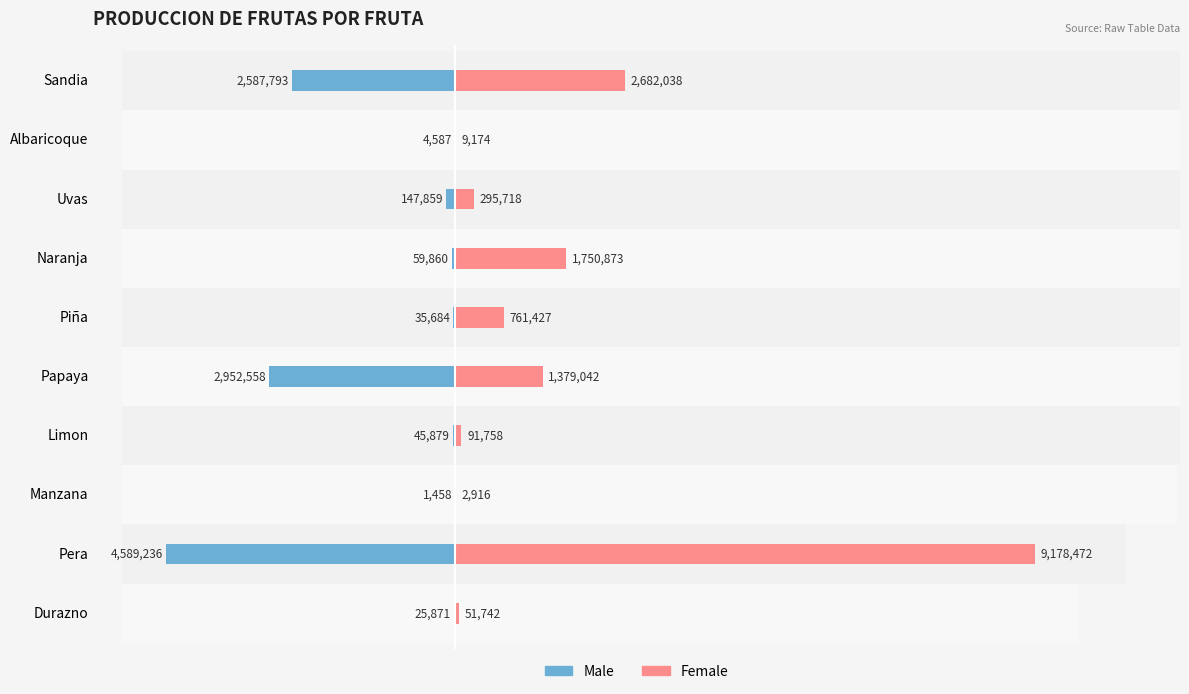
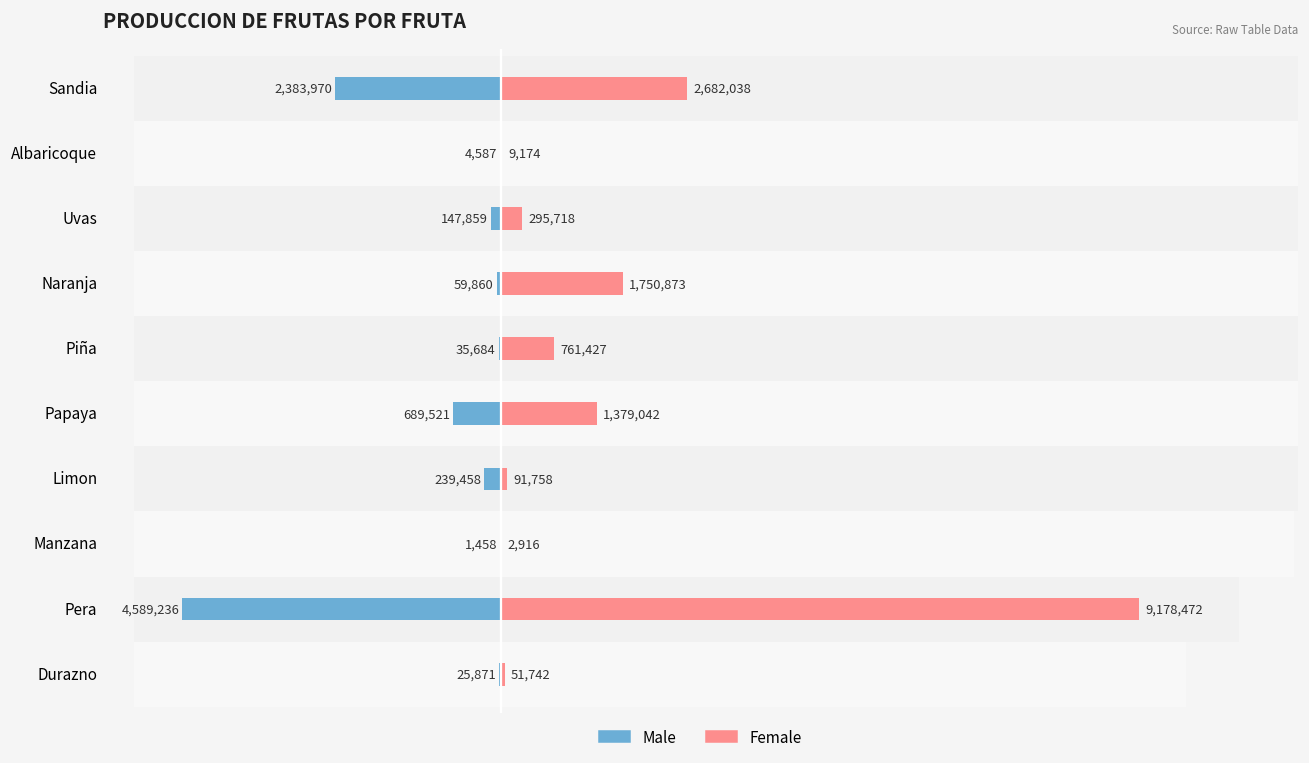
  {
    "Male": {
-     "Sandia": "2,587,793",
-     "Papaya": "2,952,558",
-     "Limon": "45,879"
+     "Sandia": "2,383,970",
+     "Papaya": "689,521",
+     "Limon": "239,458"
    }
  }
